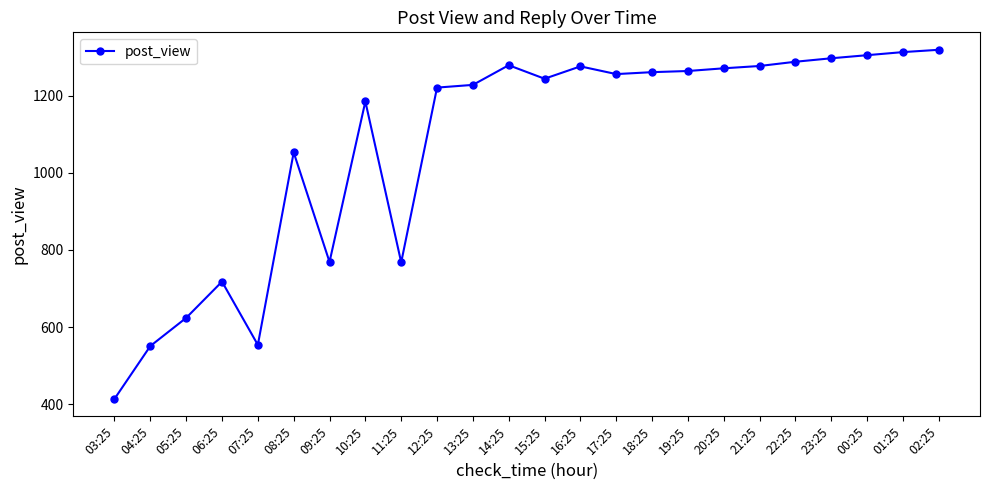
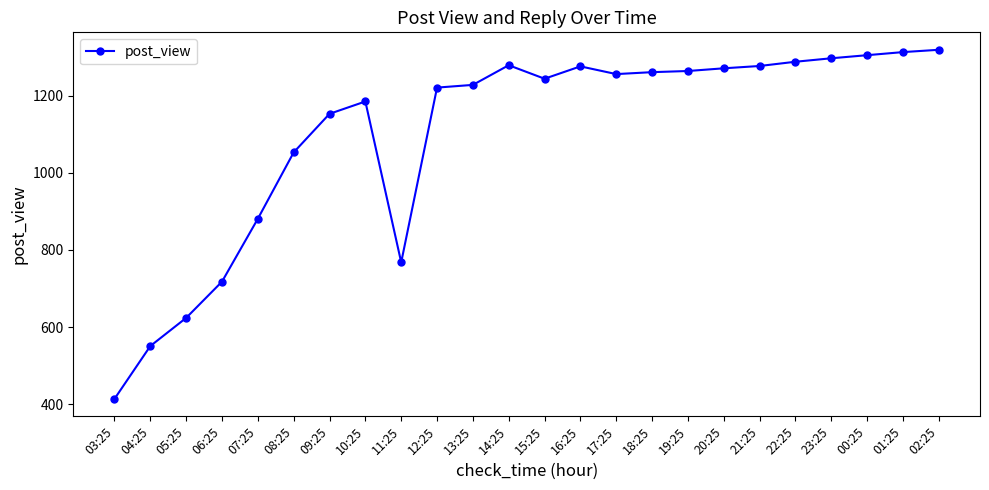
  {
    "03:25": 410,
    "04:25": 550,
    "05:25": 620,
    "06:25": 720,
-   "07:25": 550,
+   "07:25": 880,
    "08:25": 1050,
-   "09:25": 770,
+   "09:25": 1150,
    "10:25": 1190,
    "11:25": 770,
    "12:25": 1220,
    "13:25": 1230,
    "14:25": 1280,
    "15:25": 1240,
    "16:25": 1280,
    "17:25": 1260,
    "18:25": 1260,
    "19:25": 1260,
    "20:25": 1270,
    "21:25": 1280,
    "22:25": 1290,
    "23:25": 1300,
    "00:25": 1310,
    "01:25": 1310,
    "02:25": 1320
  }
